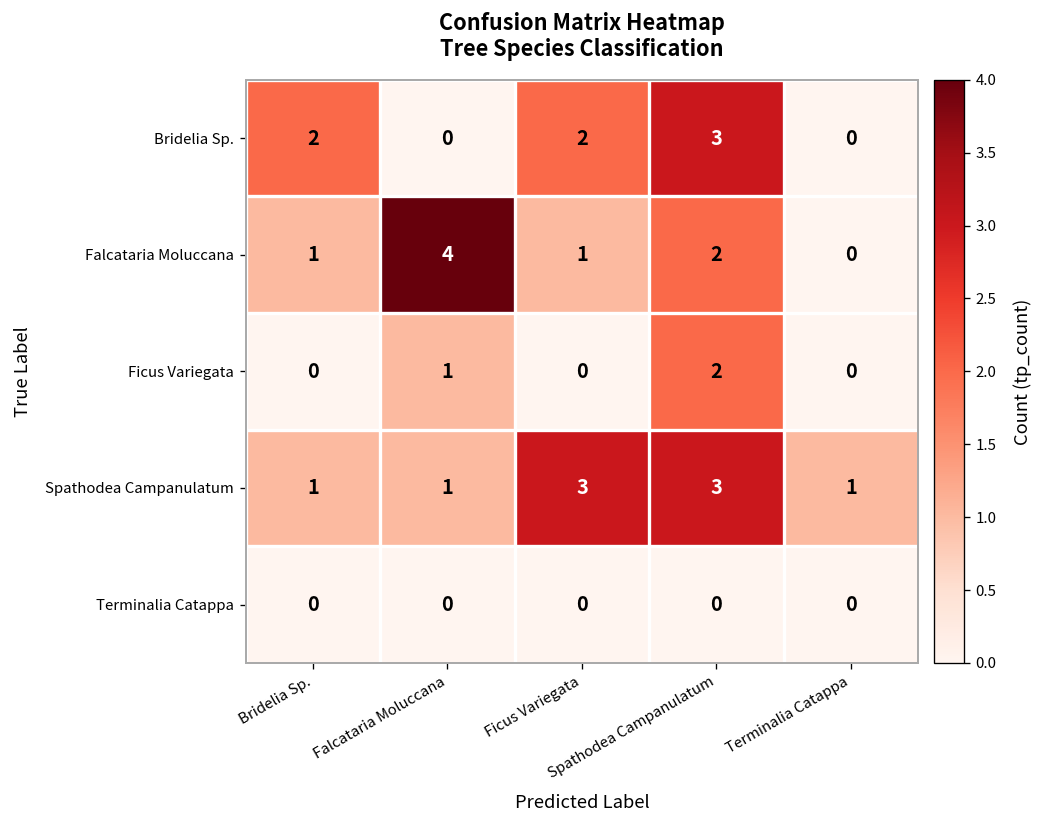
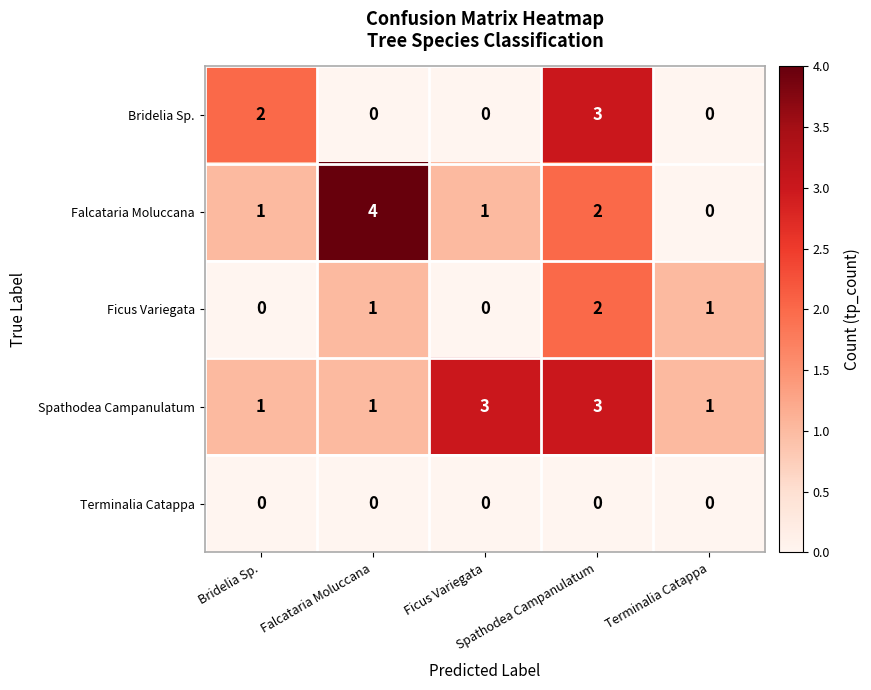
  {
    "Bridelia Sp.": {
      "Bridelia Sp.": 2,
      "Falcataria Moluccana": 0,
-     "Ficus Variegata": 2,
+     "Ficus Variegata": 0,
      "Spathodea Campanulatum": 3,
      "Terminalia Catappa": 0
    },
    "Falcataria Moluccana": {
      "Bridelia Sp.": 1,
      "Falcataria Moluccana": 4,
      "Ficus Variegata": 1,
      "Spathodea Campanulatum": 2,
      "Terminalia Catappa": 0
    },
    "Ficus Variegata": {
      "Bridelia Sp.": 0,
      "Falcataria Moluccana": 1,
      "Ficus Variegata": 0,
      "Spathodea Campanulatum": 2,
-     "Terminalia Catappa": 0
+     "Terminalia Catappa": 1
    },
    "Spathodea Campanulatum": {
      "Bridelia Sp.": 1,
      "Falcataria Moluccana": 1,
      "Ficus Variegata": 3,
      "Spathodea Campanulatum": 3,
      "Terminalia Catappa": 1
    },
    "Terminalia Catappa": {
      "Bridelia Sp.": 0,
      "Falcataria Moluccana": 0,
      "Ficus Variegata": 0,
      "Spathodea Campanulatum": 0,
      "Terminalia Catappa": 0
    }
  }
